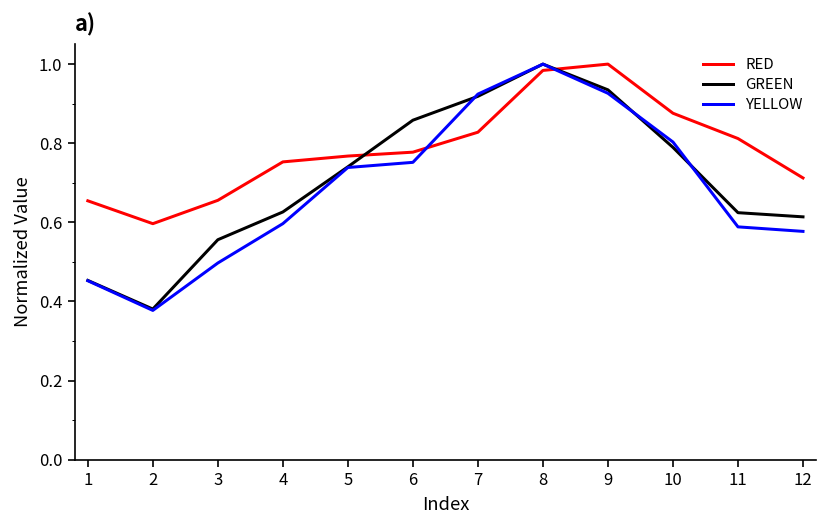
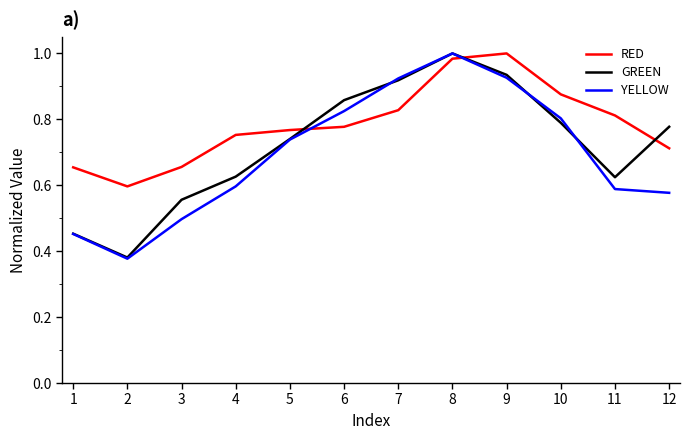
  {
    "RED": {
      "1": 0.65,
      "2": 0.60,
      "3": 0.66,
      "4": 0.75,
      "5": 0.77,
      "6": 0.78,
      "7": 0.83,
      "8": 0.98,
      "9": 1.00,
      "10": 0.88,
      "11": 0.81,
      "12": 0.71
    },
    "GREEN": {
      "3": 0.56,
      "4": 0.63,
      "6": 0.86,
      "9": 0.93,
      "10": 0.79,
      "11": 0.62,
-     "12": 0.61
+     "12": 0.78
    },
    "YELLOW": {
      "3": 0.50,
      "4": 0.60,
-     "6": 0.75,
+     "6": 0.83,
      "9": 0.93,
      "10": 0.80,
      "11": 0.59,
      "12": 0.58
    }
  }
